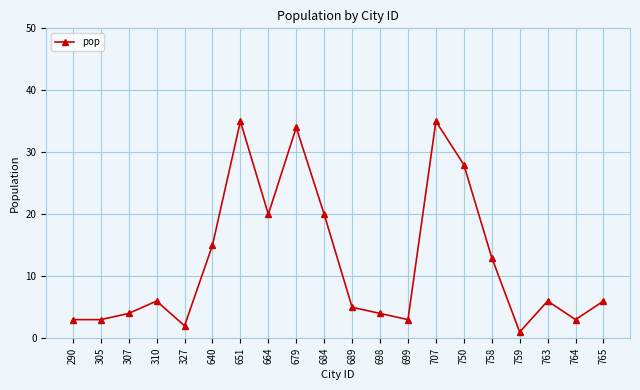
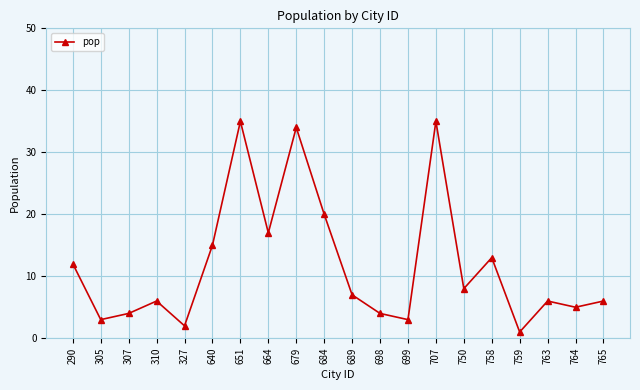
  {
-   "290": 3,
+   "290": 12,
    "305": 3,
    "307": 4,
    "310": 6,
    "327": 2,
    "640": 15,
    "651": 35,
-   "664": 20,
+   "664": 17,
    "679": 34,
    "684": 20,
-   "689": 5,
+   "689": 7,
    "698": 4,
    "699": 3,
    "707": 35,
-   "750": 28,
+   "750": 8,
    "758": 13,
    "759": 1,
    "763": 6,
-   "764": 3,
+   "764": 5,
    "765": 6
  }
